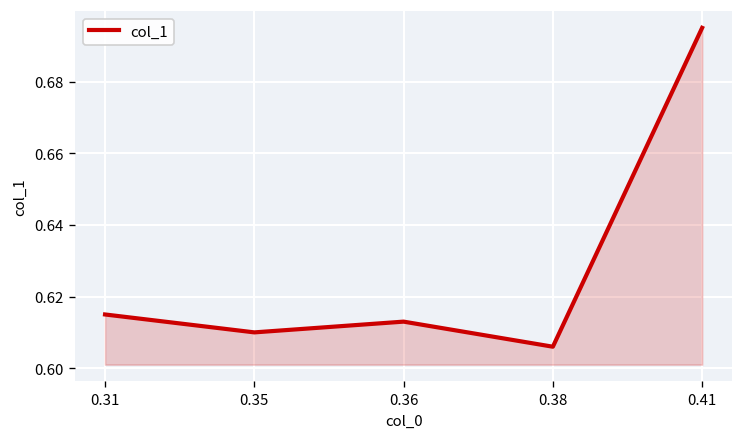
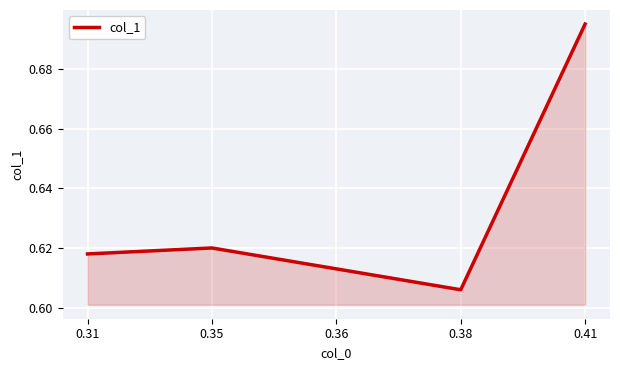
  {
-   "0.31": 0.615,
-   "0.35": 0.61,
+   "0.31": 0.618,
+   "0.35": 0.62,
    "0.36": 0.613,
    "0.38": 0.606,
    "0.41": 0.695
  }
